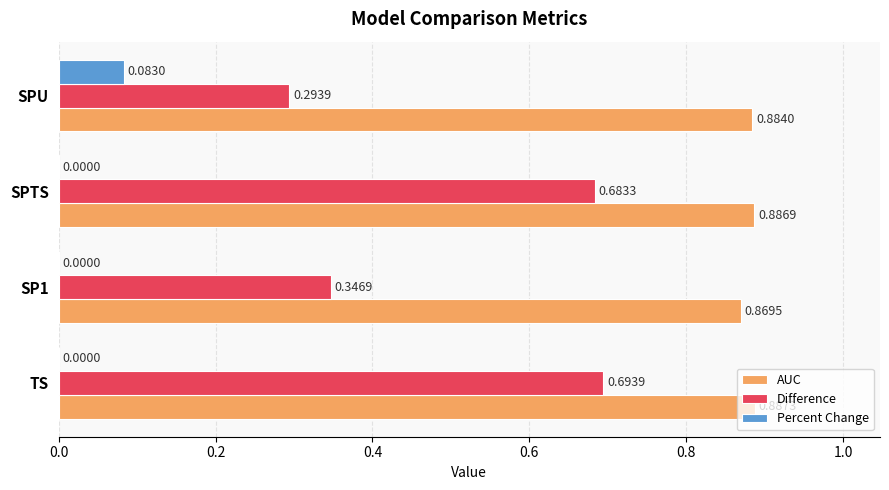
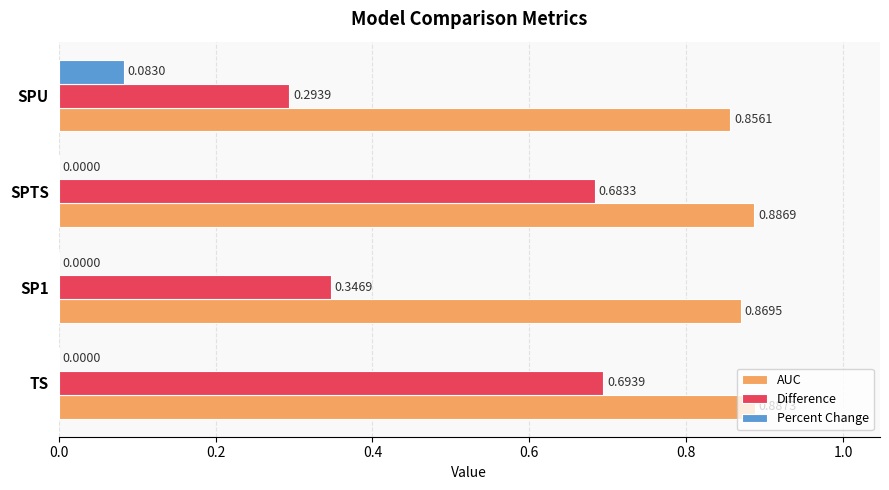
  {
    "AUC": {
-     "SPU": 0.8840,
+     "SPU": 0.8561,
      "SPTS": 0.8869,
      "SP1": 0.8695
    },
    "Difference": {
      "SPU": 0.2939,
      "SPTS": 0.6833,
      "SP1": 0.3469,
      "TS": 0.6939
    },
    "Percent Change": {
      "SPU": 0.0830,
      "SPTS": 0.0000,
      "SP1": 0.0000,
      "TS": 0.0000
    }
  }
